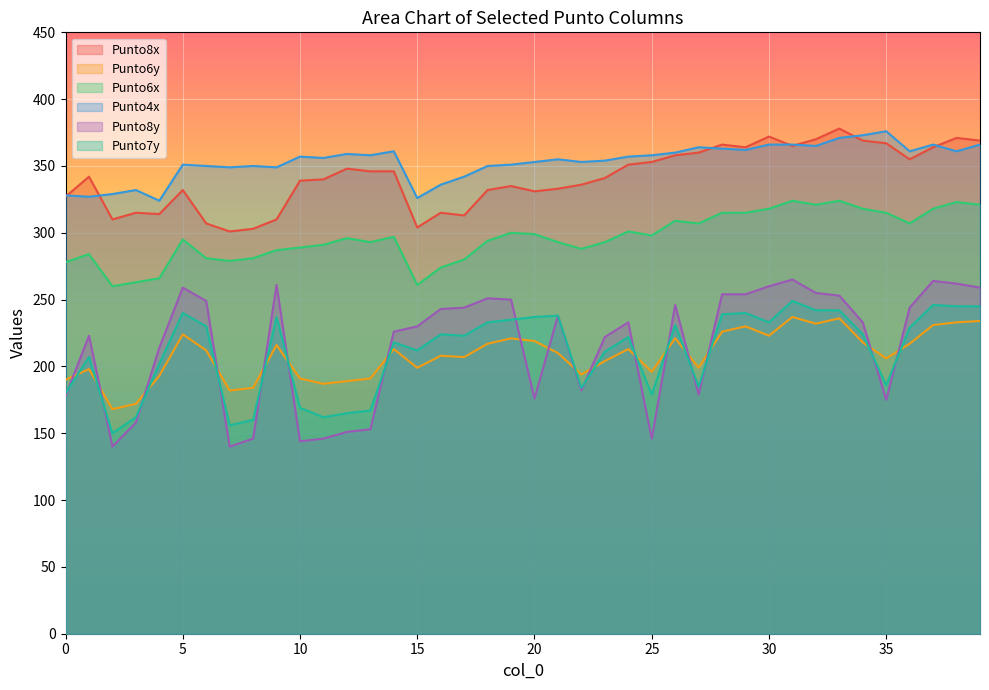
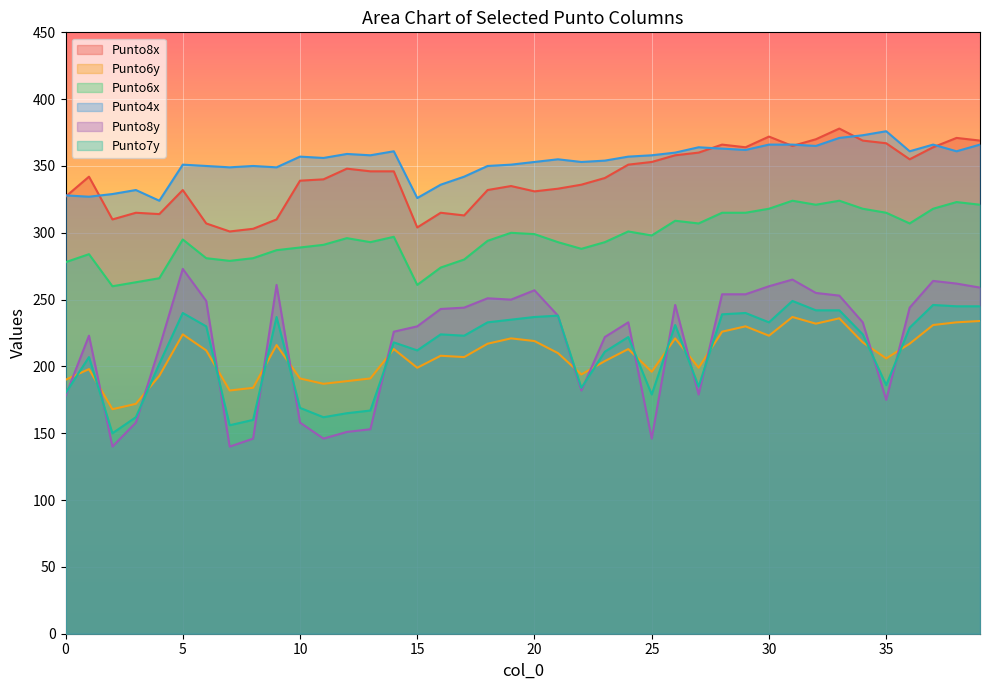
  {
    "Punto8y": {
      "0": 178,
-     "5": 259,
-     "10": 144,
+     "5": 273,
+     "10": 158,
      "15": 230,
-     "20": 176,
+     "20": 257,
      "25": 146,
      "30": 260,
      "35": 175
    }
  }
